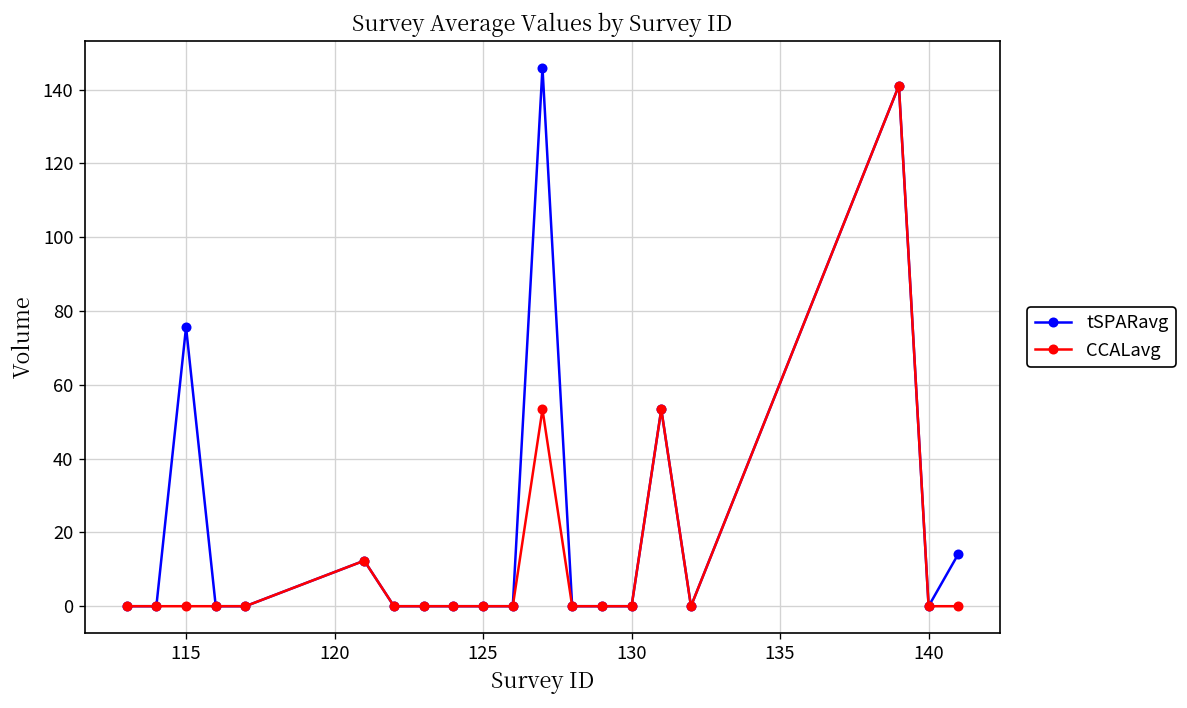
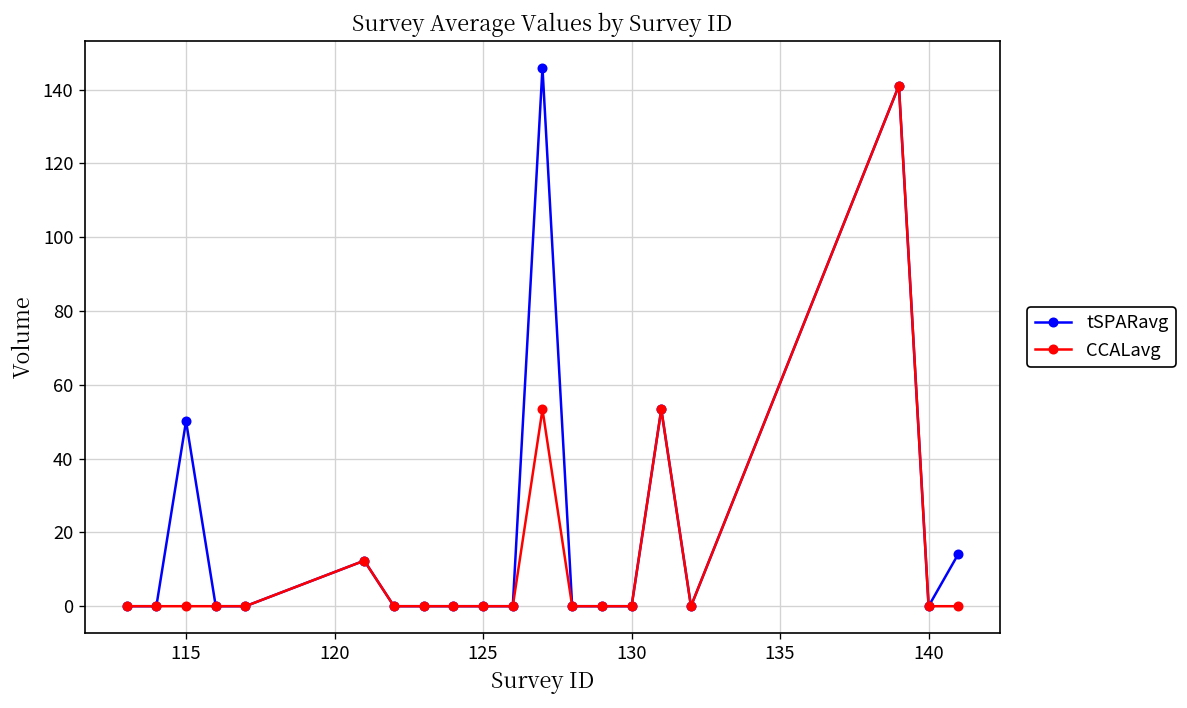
  {
    "tSPARavg": {
-     "115": 76
+     "115": 50
    },
    "CCALavg": {
      "115": 0
    }
  }
